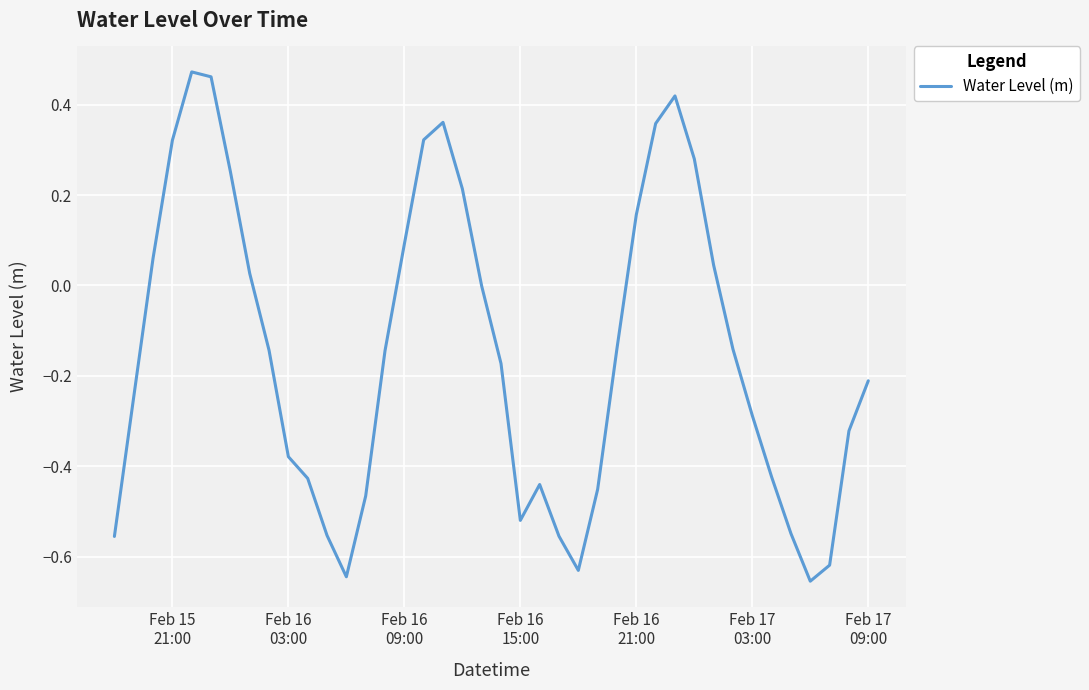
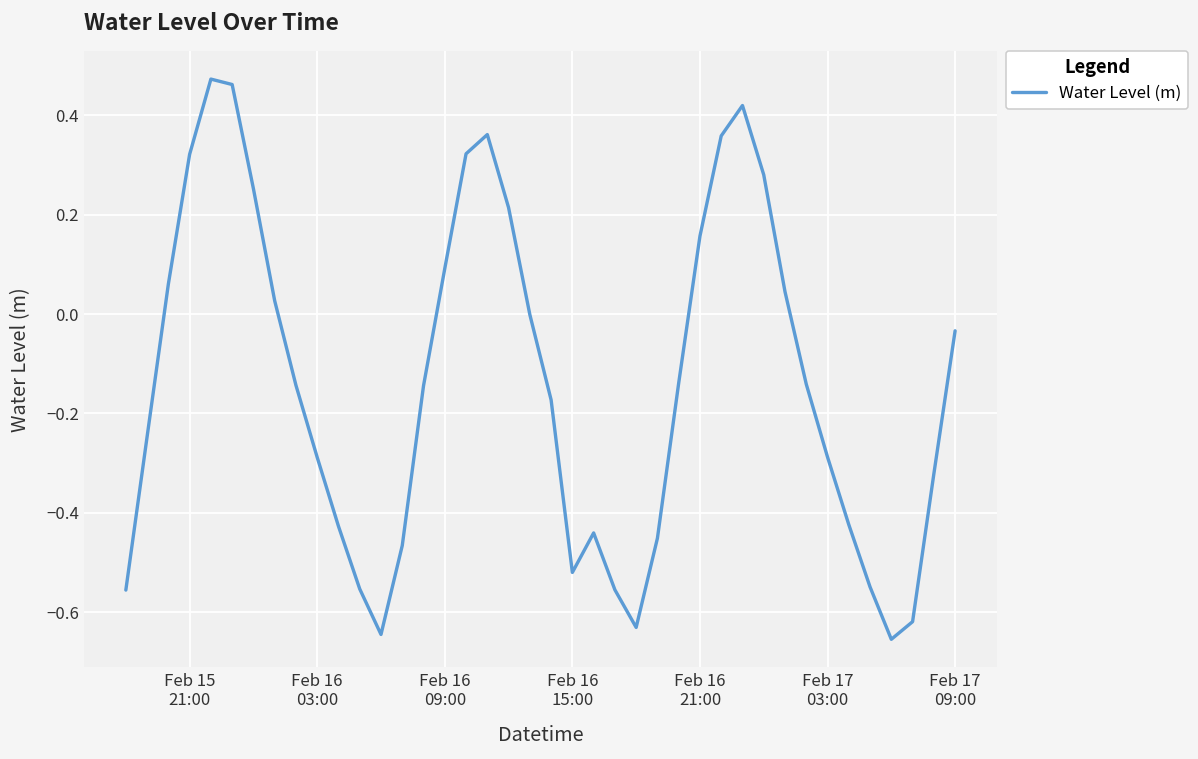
  {
    "Feb 15 21:00": 0.32,
-   "Feb 16 03:00": -0.38,
+   "Feb 16 03:00": -0.29,
    "Feb 16 09:00": 0.09,
    "Feb 16 15:00": -0.52,
    "Feb 16 21:00": 0.16,
    "Feb 17 03:00": -0.29,
-   "Feb 17 09:00": -0.21
+   "Feb 17 09:00": -0.03
  }
